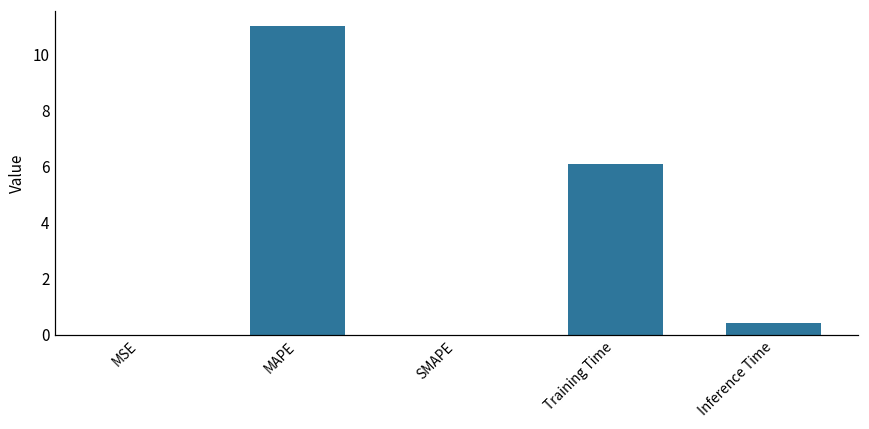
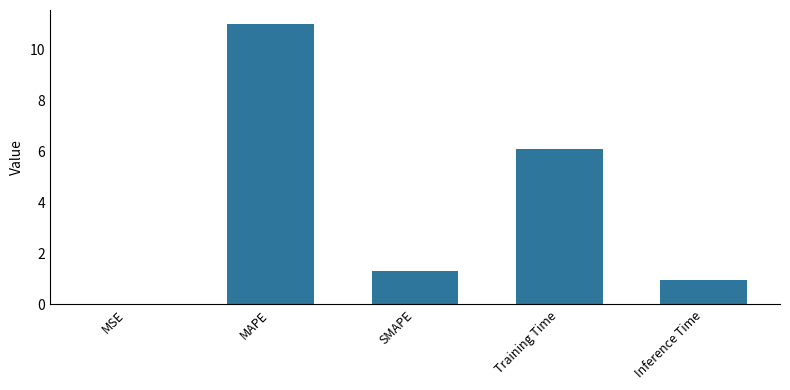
  {
    "MAPE": 11.0,
-   "SMAPE": 0.0,
+   "SMAPE": 1.3,
    "Training Time": 6.1,
-   "Inference Time": 0.4
+   "Inference Time": 0.9
  }
